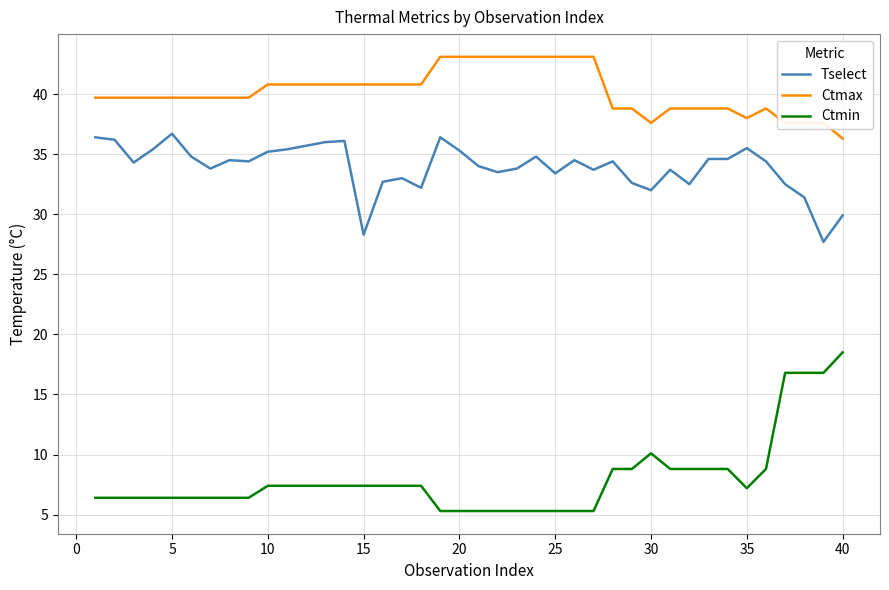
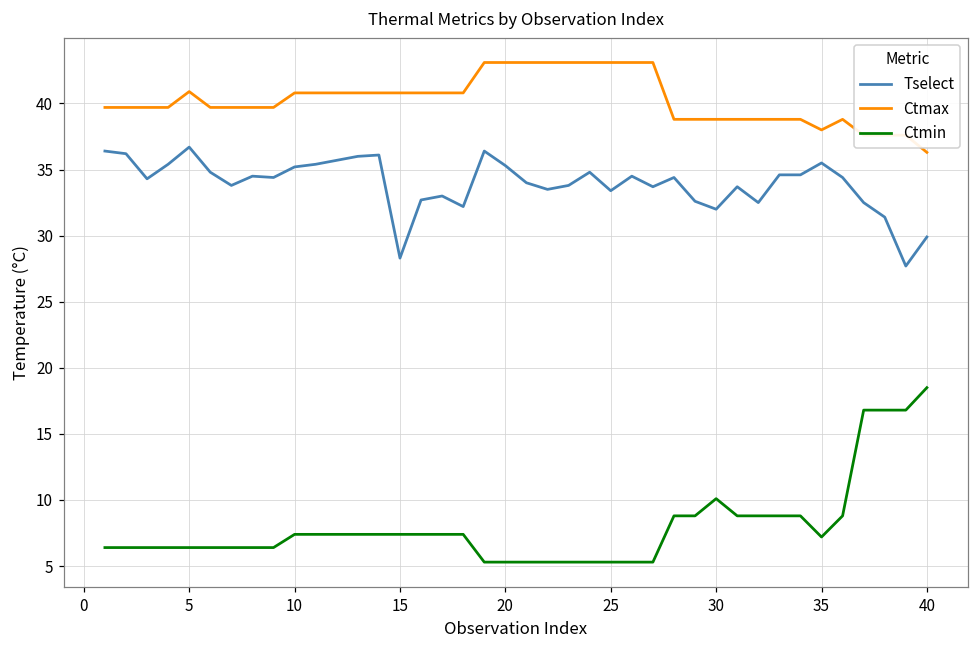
  {
    "Tselect": {
      "5": 36.7,
      "10": 35.2,
      "15": 28.3,
      "20": 35.3,
      "25": 33.4,
      "30": 32.0,
      "35": 35.5,
      "40": 29.9
    },
    "Ctmax": {
-     "5": 39.7,
+     "5": 40.9,
      "10": 40.8,
      "15": 40.8,
      "20": 43.1,
      "25": 43.1,
-     "30": 37.6,
+     "30": 38.8,
      "35": 38.0,
      "40": 36.3
    },
    "Ctmin": {
      "5": 6.4,
      "10": 7.4,
      "15": 7.4,
      "20": 5.3,
      "25": 5.3,
      "30": 10.1,
      "35": 7.2,
      "40": 18.5
    }
  }
